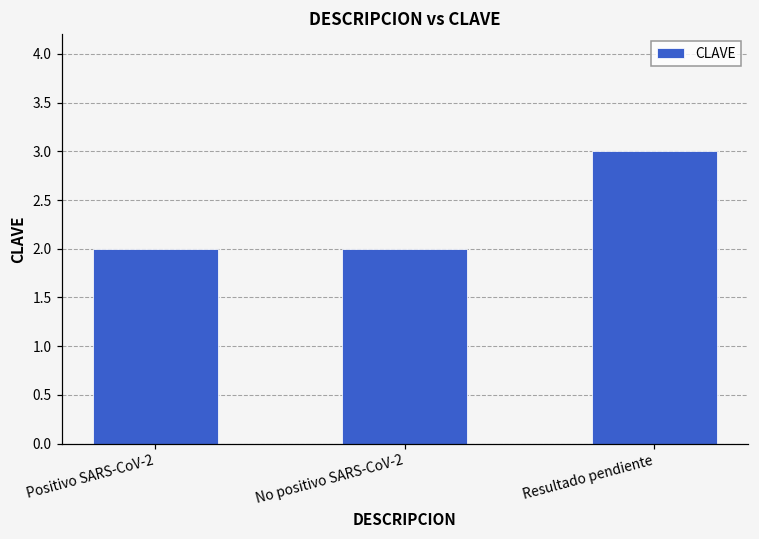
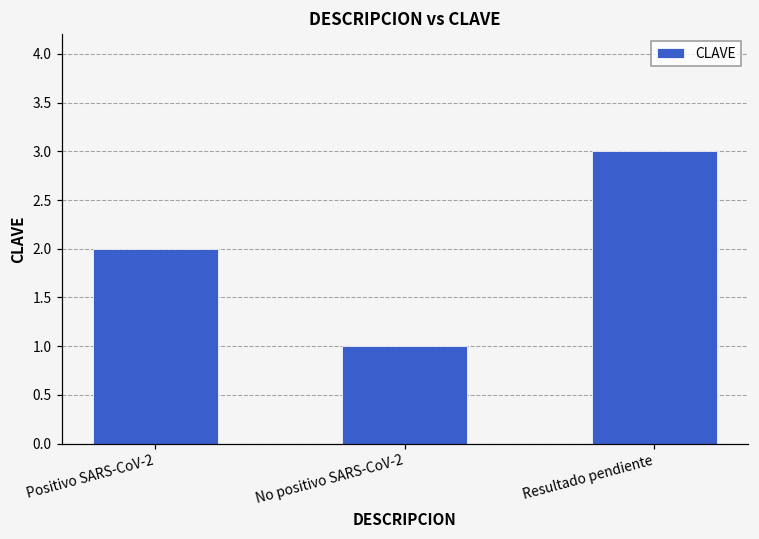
  {
    "Positivo SARS-CoV-2": 2,
-   "No positivo SARS-CoV-2": 2,
+   "No positivo SARS-CoV-2": 1,
    "Resultado pendiente": 3
  }
